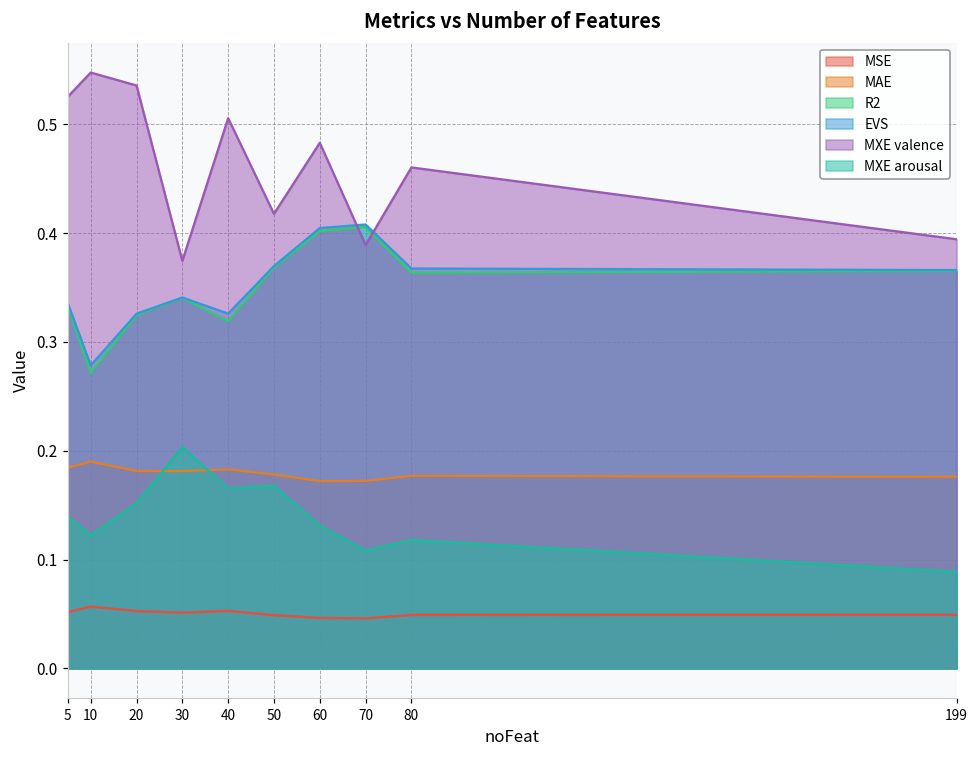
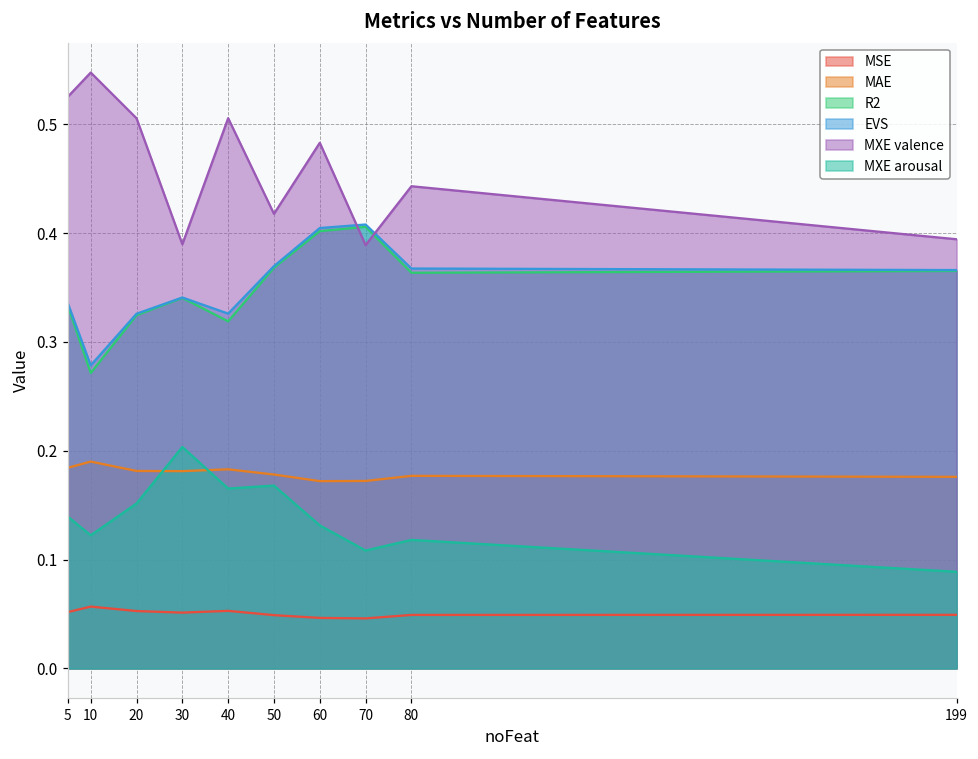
  {
    "MXE valence": {
      "5": 0.53,
      "10": 0.55,
-     "20": 0.54,
-     "30": 0.37,
+     "20": 0.51,
+     "30": 0.39,
      "40": 0.51,
      "50": 0.42,
      "60": 0.48,
      "70": 0.39,
-     "80": 0.46,
+     "80": 0.44,
      "199": 0.39
    }
  }
